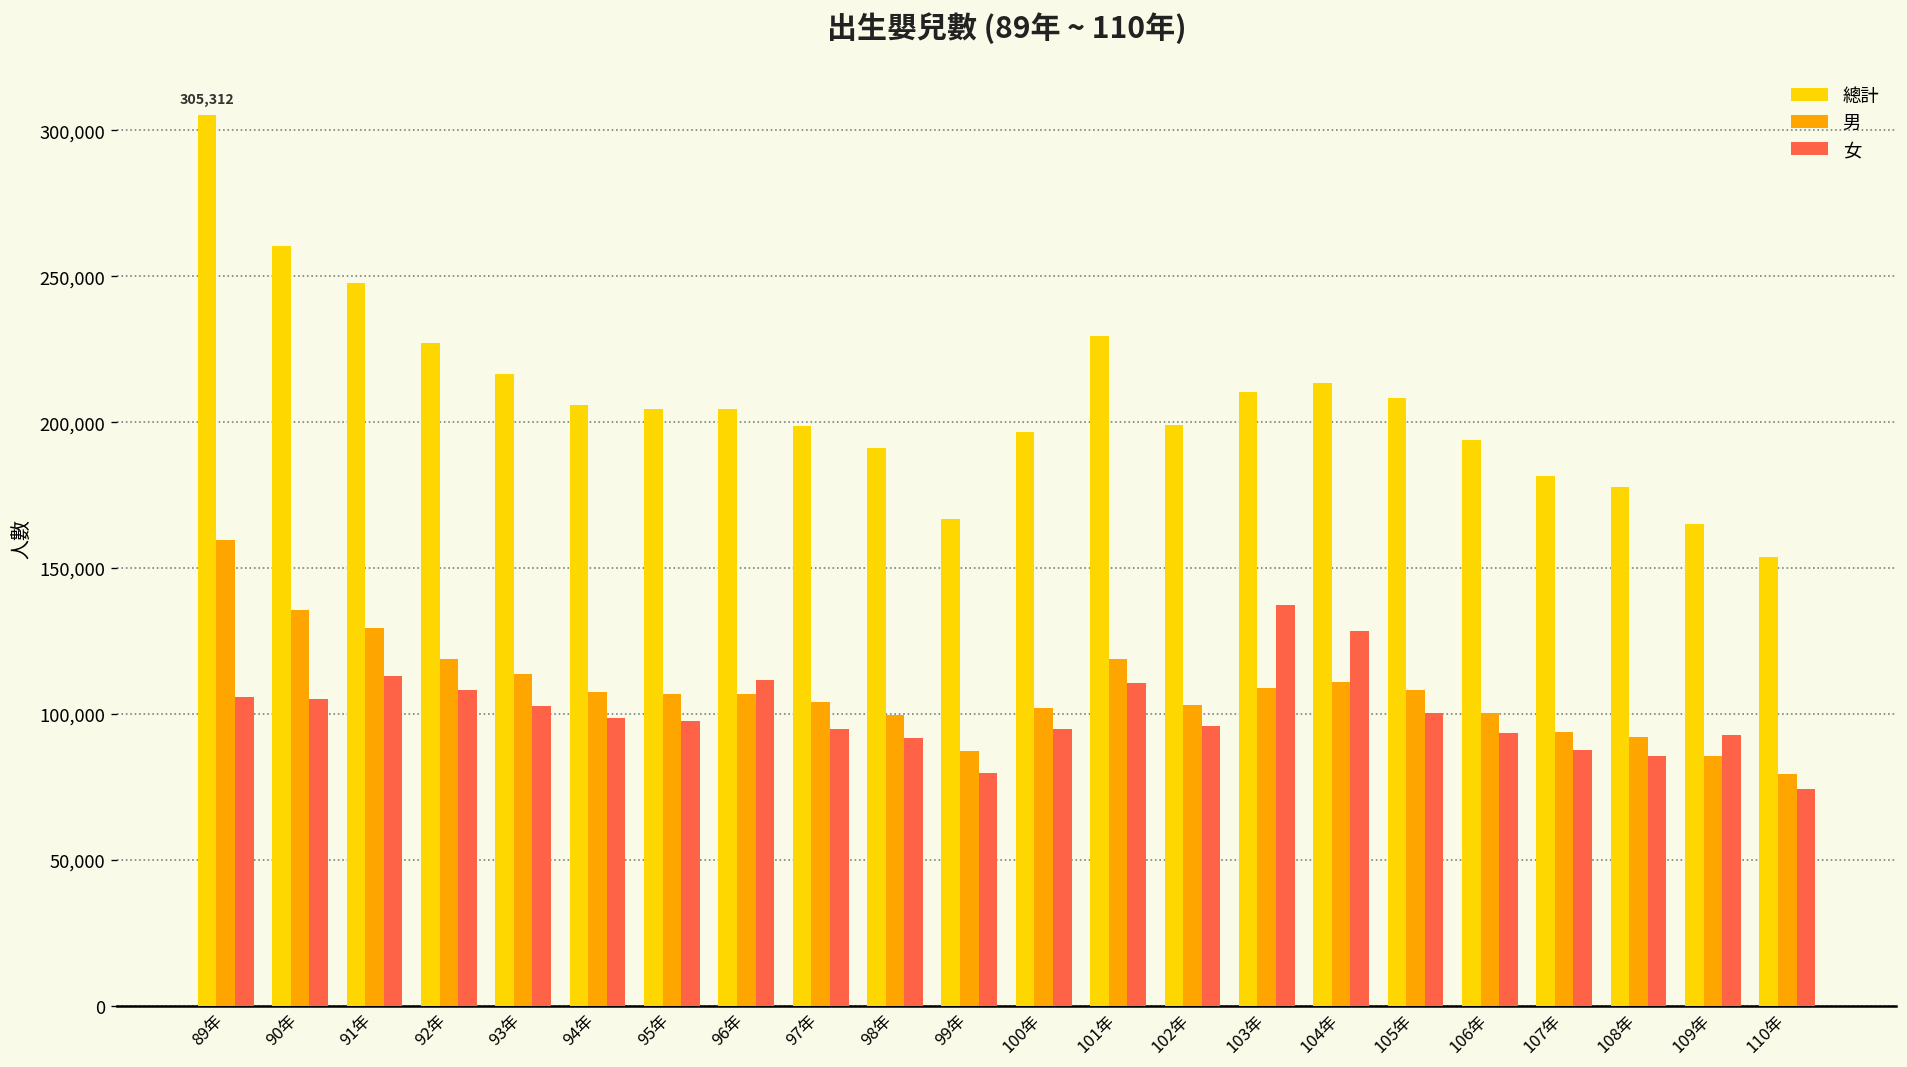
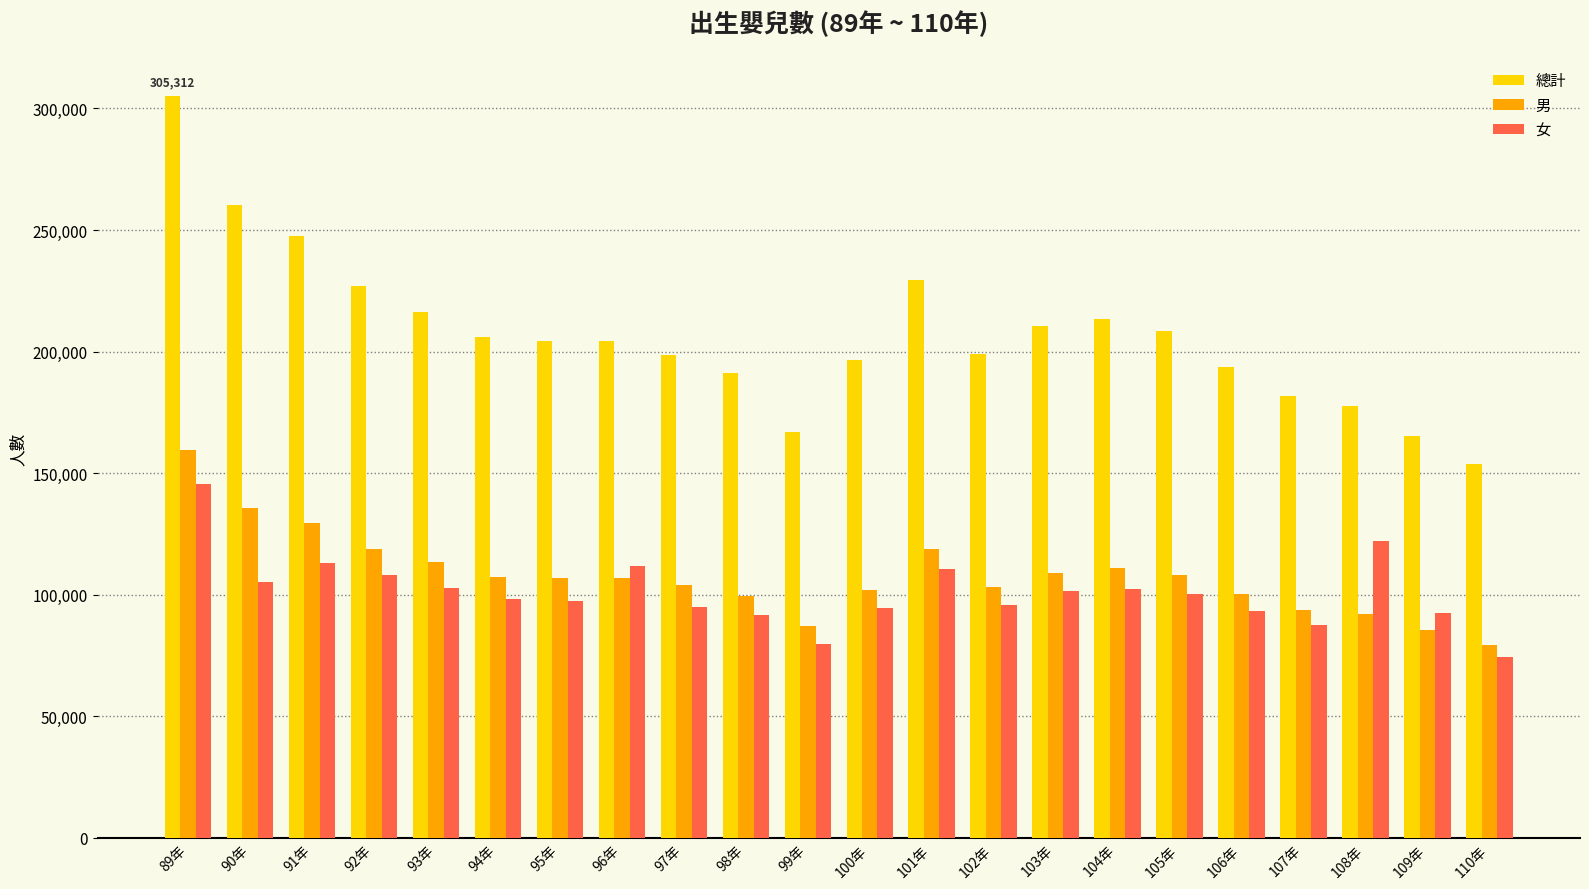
  {
    "女": {
-     "89年": "106,000",
+     "89年": "146,000",
      "90年": "105,000",
      "91年": "113,000",
      "92年": "108,000",
      "93年": "103,000",
      "94年": "98,000",
      "95年": "98,000",
      "96年": "112,000",
      "97年": "95,000",
      "98年": "92,000",
      "99年": "80,000",
      "100年": "95,000",
      "101年": "111,000",
      "102年": "96,000",
-     "103年": "138,000",
-     "104年": "128,000",
+     "103年": "102,000",
+     "104年": "103,000",
      "105年": "100,000",
      "106年": "93,000",
      "107年": "88,000",
-     "108年": "86,000",
+     "108年": "122,000",
      "109年": "93,000",
      "110年": "74,000"
    }
  }
